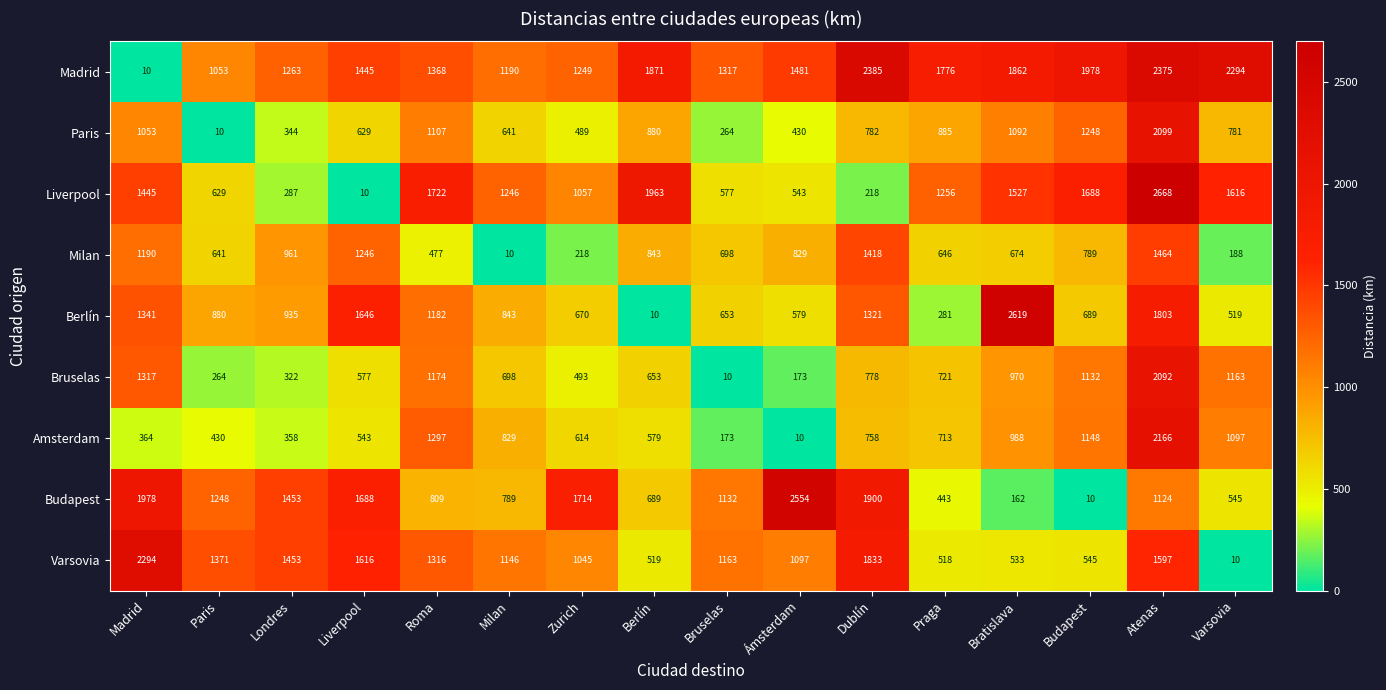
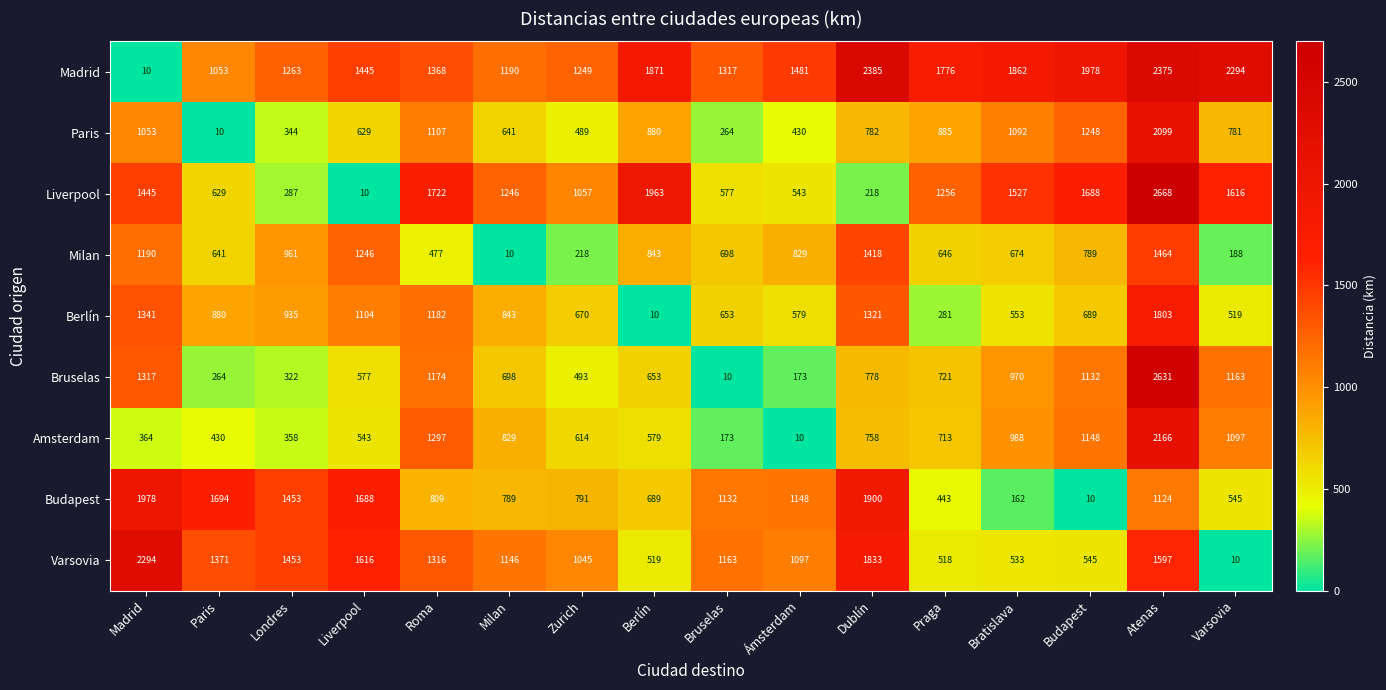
  {
    "Madrid": {
      "Madrid": 10,
      "Paris": 1053,
      "Londres": 1263,
      "Liverpool": 1445,
      "Roma": 1368,
      "Milan": 1190,
      "Zurich": 1249,
      "Berlín": 1871,
      "Bruselas": 1317,
      "Ámsterdam": 1481,
      "Dublín": 2385,
      "Praga": 1776,
      "Bratislava": 1862,
      "Budapest": 1978,
      "Atenas": 2375,
      "Varsovia": 2294
    },
    "Paris": {
      "Madrid": 1053,
      "Paris": 10,
      "Londres": 344,
      "Liverpool": 629,
      "Roma": 1107,
      "Milan": 641,
      "Zurich": 489,
      "Berlín": 880,
      "Bruselas": 264,
      "Ámsterdam": 430,
      "Dublín": 782,
      "Praga": 885,
      "Bratislava": 1092,
      "Budapest": 1248,
      "Atenas": 2099,
      "Varsovia": 781
    },
    "Liverpool": {
      "Madrid": 1445,
      "Paris": 629,
      "Londres": 287,
      "Liverpool": 10,
      "Roma": 1722,
      "Milan": 1246,
      "Zurich": 1057,
      "Berlín": 1963,
      "Bruselas": 577,
      "Ámsterdam": 543,
      "Dublín": 218,
      "Praga": 1256,
      "Bratislava": 1527,
      "Budapest": 1688,
      "Atenas": 2668,
      "Varsovia": 1616
    },
    "Milan": {
      "Madrid": 1190,
      "Paris": 641,
      "Londres": 961,
      "Liverpool": 1246,
      "Roma": 477,
      "Milan": 10,
      "Zurich": 218,
      "Berlín": 843,
      "Bruselas": 698,
      "Ámsterdam": 829,
      "Dublín": 1418,
      "Praga": 646,
      "Bratislava": 674,
      "Budapest": 789,
      "Atenas": 1464,
      "Varsovia": 188
    },
    "Berlín": {
      "Madrid": 1341,
      "Paris": 880,
      "Londres": 935,
-     "Liverpool": 1646,
+     "Liverpool": 1104,
      "Roma": 1182,
      "Milan": 843,
      "Zurich": 670,
      "Berlín": 10,
      "Bruselas": 653,
      "Ámsterdam": 579,
      "Dublín": 1321,
      "Praga": 281,
-     "Bratislava": 2619,
+     "Bratislava": 553,
      "Budapest": 689,
      "Atenas": 1803,
      "Varsovia": 519
    },
    "Bruselas": {
      "Madrid": 1317,
      "Paris": 264,
      "Londres": 322,
      "Liverpool": 577,
      "Roma": 1174,
      "Milan": 698,
      "Zurich": 493,
      "Berlín": 653,
      "Bruselas": 10,
      "Ámsterdam": 173,
      "Dublín": 778,
      "Praga": 721,
      "Bratislava": 970,
      "Budapest": 1132,
-     "Atenas": 2092,
+     "Atenas": 2631,
      "Varsovia": 1163
    },
    "Amsterdam": {
      "Madrid": 364,
      "Paris": 430,
      "Londres": 358,
      "Liverpool": 543,
      "Roma": 1297,
      "Milan": 829,
      "Zurich": 614,
      "Berlín": 579,
      "Bruselas": 173,
      "Ámsterdam": 10,
      "Dublín": 758,
      "Praga": 713,
      "Bratislava": 988,
      "Budapest": 1148,
      "Atenas": 2166,
      "Varsovia": 1097
    },
    "Budapest": {
      "Madrid": 1978,
-     "Paris": 1248,
+     "Paris": 1694,
      "Londres": 1453,
      "Liverpool": 1688,
      "Roma": 809,
      "Milan": 789,
-     "Zurich": 1714,
+     "Zurich": 791,
      "Berlín": 689,
      "Bruselas": 1132,
-     "Ámsterdam": 2554,
+     "Ámsterdam": 1148,
      "Dublín": 1900,
      "Praga": 443,
      "Bratislava": 162,
      "Budapest": 10,
      "Atenas": 1124,
      "Varsovia": 545
    },
    "Varsovia": {
      "Madrid": 2294,
      "Paris": 1371,
      "Londres": 1453,
      "Liverpool": 1616,
      "Roma": 1316,
      "Milan": 1146,
      "Zurich": 1045,
      "Berlín": 519,
      "Bruselas": 1163,
      "Ámsterdam": 1097,
      "Dublín": 1833,
      "Praga": 518,
      "Bratislava": 533,
      "Budapest": 545,
      "Atenas": 1597,
      "Varsovia": 10
    }
  }
